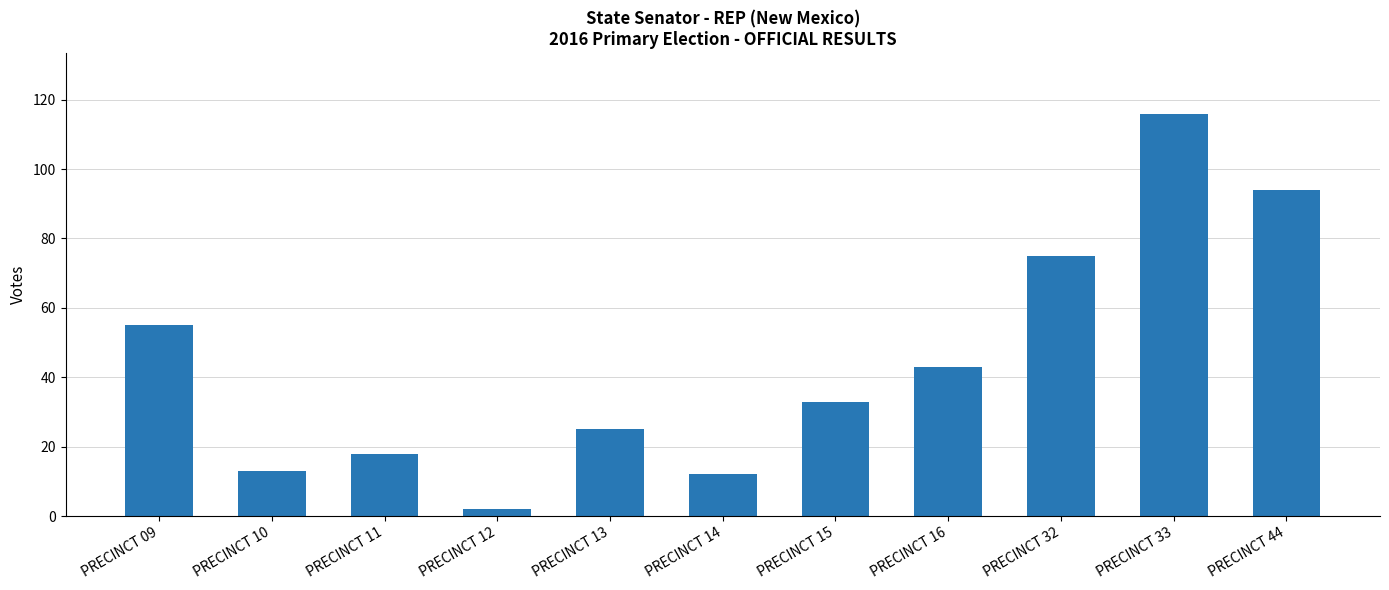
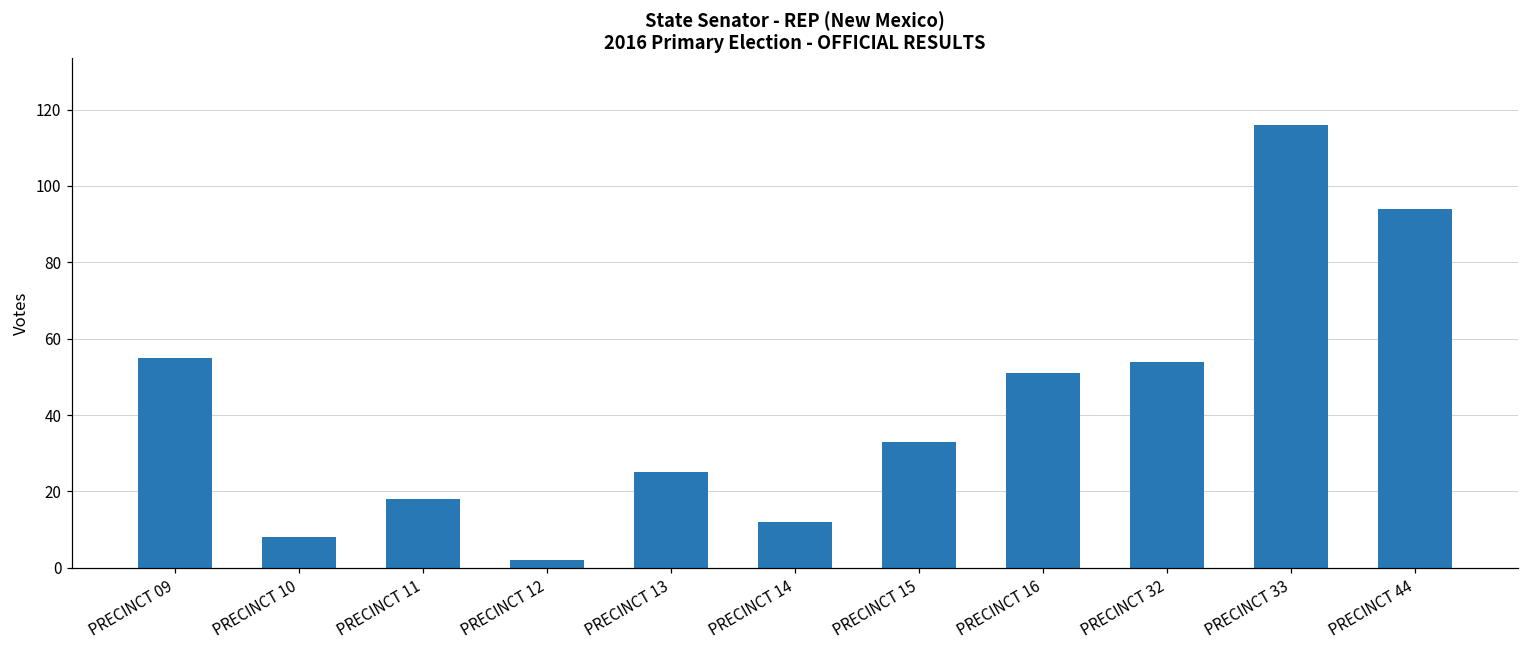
  {
    "PRECINCT 09": 55,
-   "PRECINCT 10": 13,
+   "PRECINCT 10": 8,
    "PRECINCT 11": 18,
    "PRECINCT 12": 2,
    "PRECINCT 13": 25,
    "PRECINCT 14": 12,
    "PRECINCT 15": 33,
-   "PRECINCT 16": 43,
-   "PRECINCT 32": 75,
+   "PRECINCT 16": 51,
+   "PRECINCT 32": 54,
    "PRECINCT 33": 116,
    "PRECINCT 44": 94
  }
